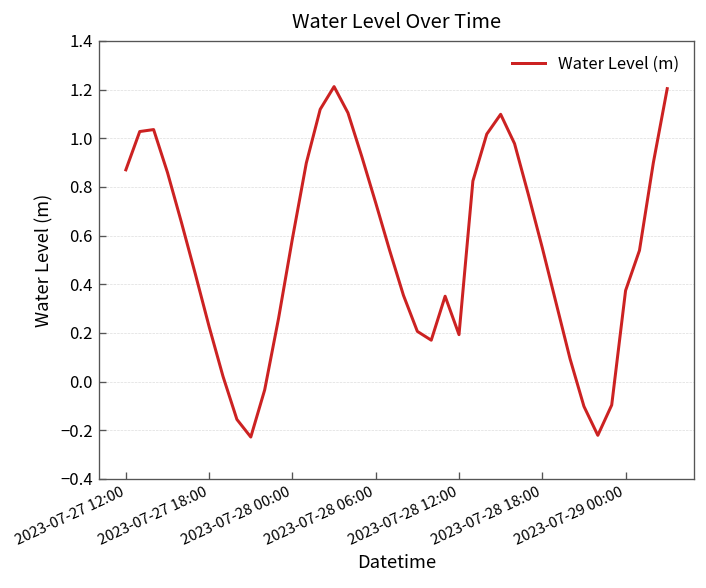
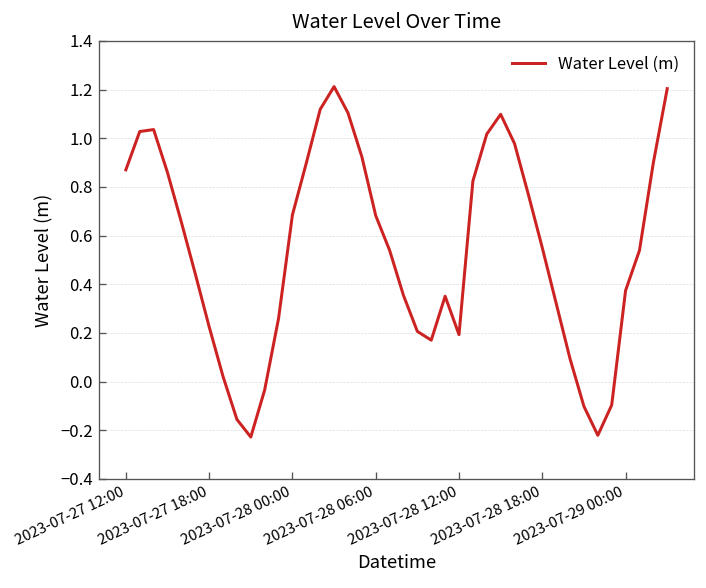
  {
    "2023-07-27 12:00": 0.87,
    "2023-07-27 18:00": 0.23,
-   "2023-07-28 00:00": 0.59,
-   "2023-07-28 06:00": 0.73,
+   "2023-07-28 00:00": 0.69,
+   "2023-07-28 06:00": 0.68,
    "2023-07-28 12:00": 0.19,
    "2023-07-28 18:00": 0.55,
    "2023-07-29 00:00": 0.37
  }
